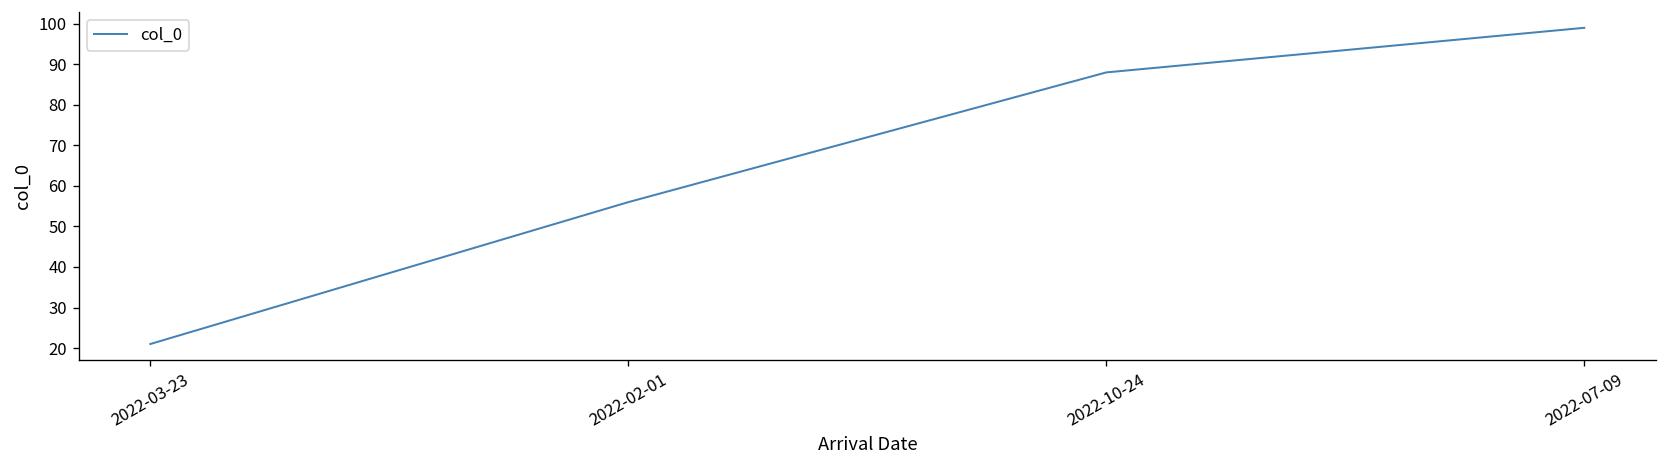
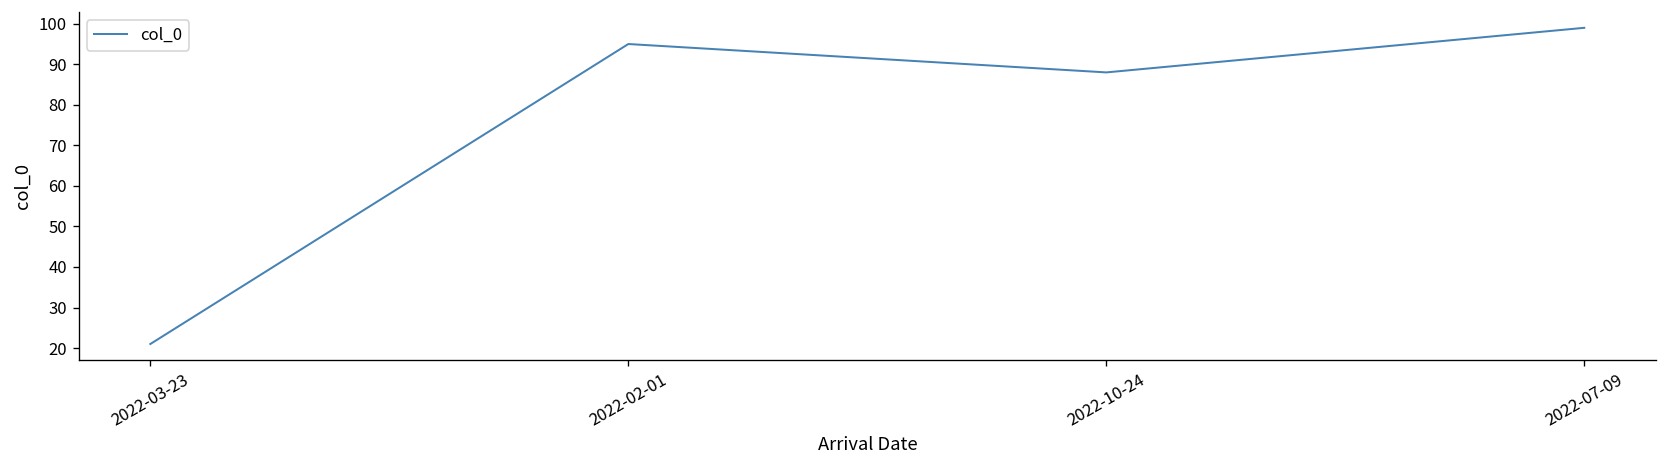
  {
    "2022-03-23": 21,
-   "2022-02-01": 56,
+   "2022-02-01": 95,
    "2022-10-24": 88,
    "2022-07-09": 99
  }
